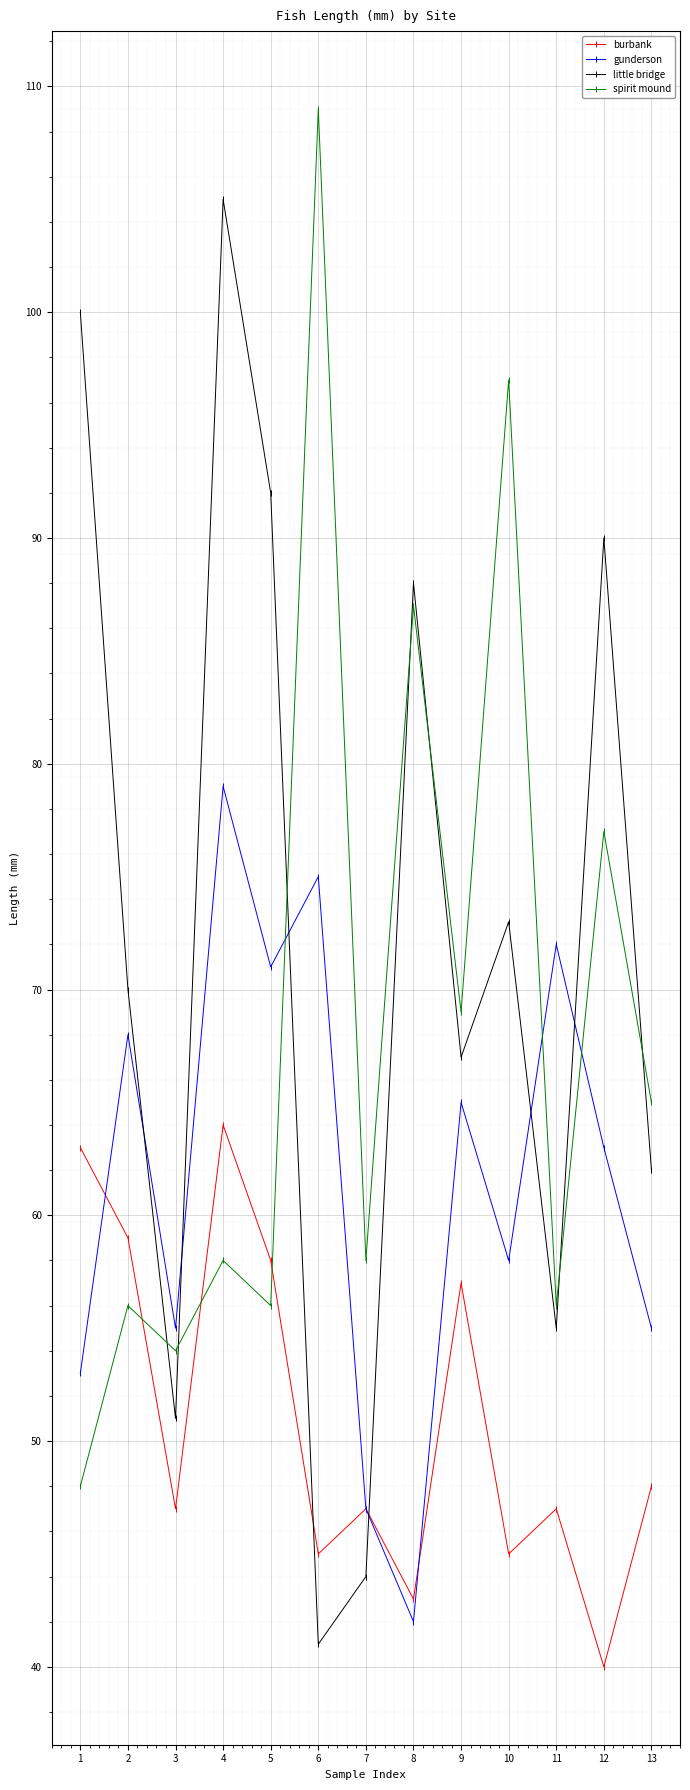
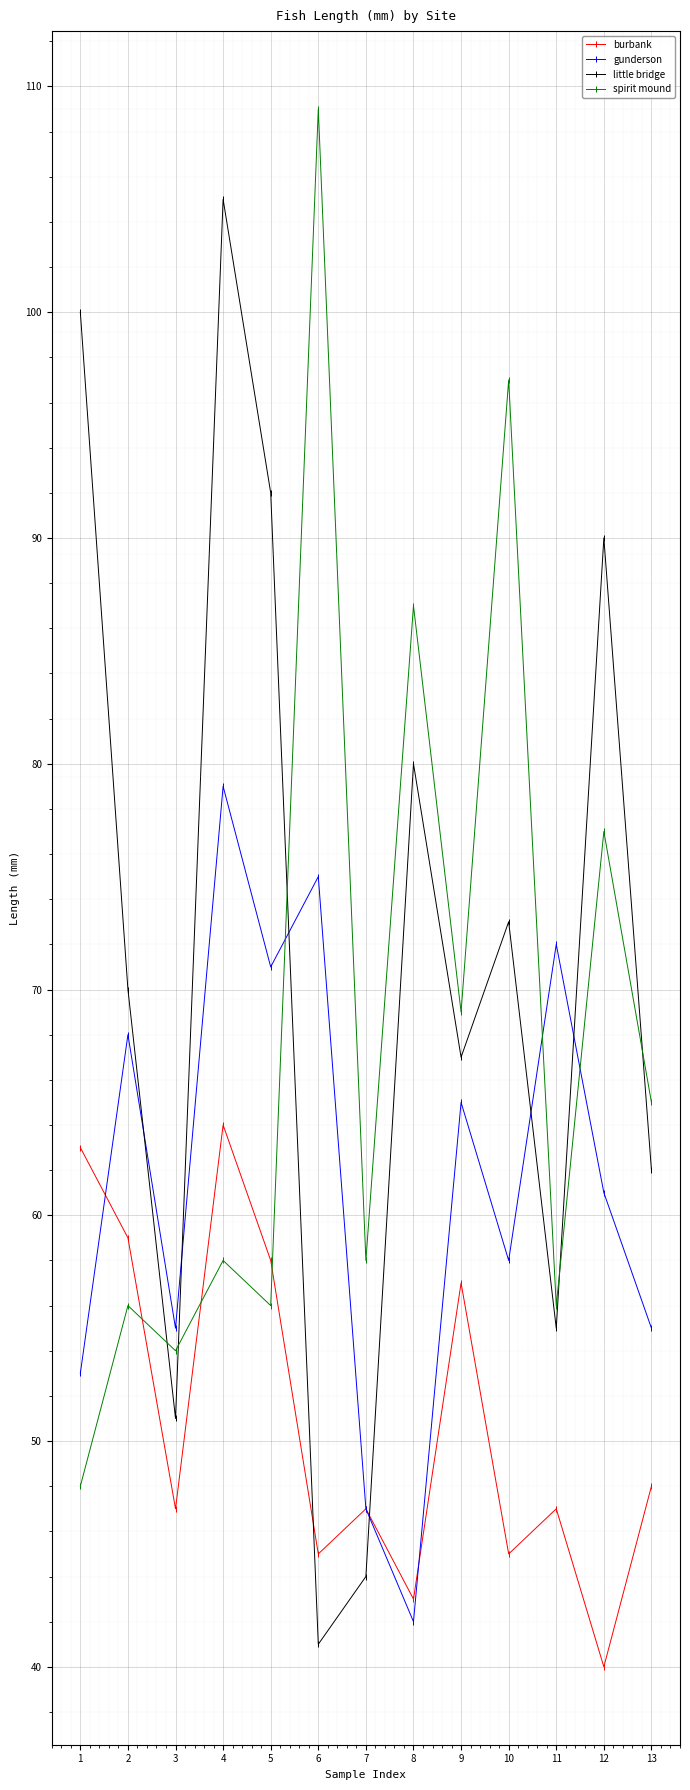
  {
    "burbank": {
      "1": 63,
      "2": 59,
      "3": 47,
      "4": 64,
      "5": 58,
      "6": 45,
      "8": 43,
      "9": 57,
      "10": 45,
      "11": 47,
      "12": 40,
      "13": 48
    },
    "gunderson": {
      "1": 53,
      "2": 68,
      "3": 55,
      "4": 79,
      "5": 71,
      "6": 75,
      "8": 42,
      "9": 65,
      "10": 58,
      "11": 72,
-     "12": 63,
+     "12": 61,
      "13": 55
    },
    "little bridge": {
      "1": 100,
      "2": 70,
      "3": 51,
      "4": 105,
      "5": 92,
      "6": 41,
      "7": 44,
-     "8": 88,
+     "8": 80,
      "9": 67,
      "10": 73,
      "11": 55,
      "12": 90,
      "13": 62
    },
    "spirit mound": {
      "1": 48,
      "2": 56,
      "3": 54,
      "4": 58,
      "5": 56,
      "6": 109,
      "7": 58,
      "8": 87,
      "9": 69,
      "10": 97,
      "11": 56,
      "12": 77,
      "13": 65
    }
  }
